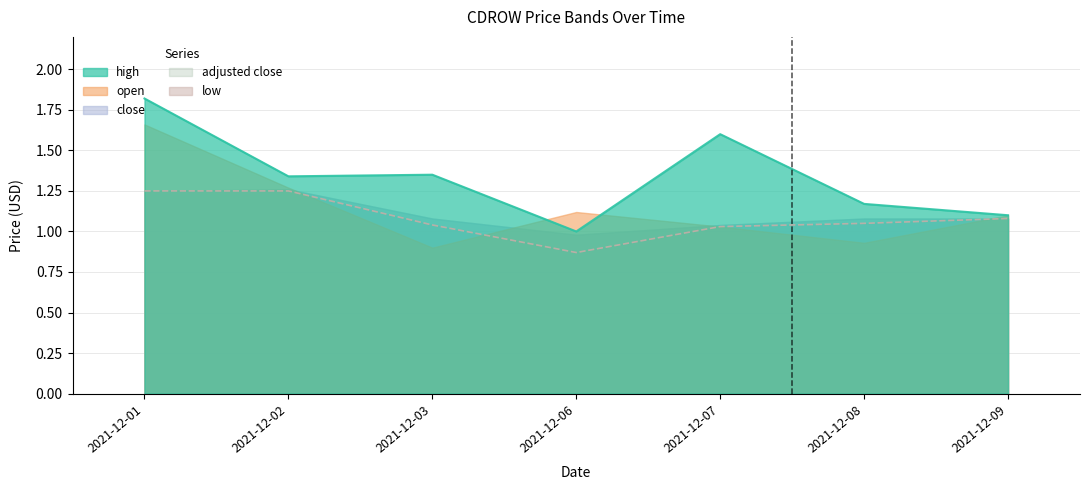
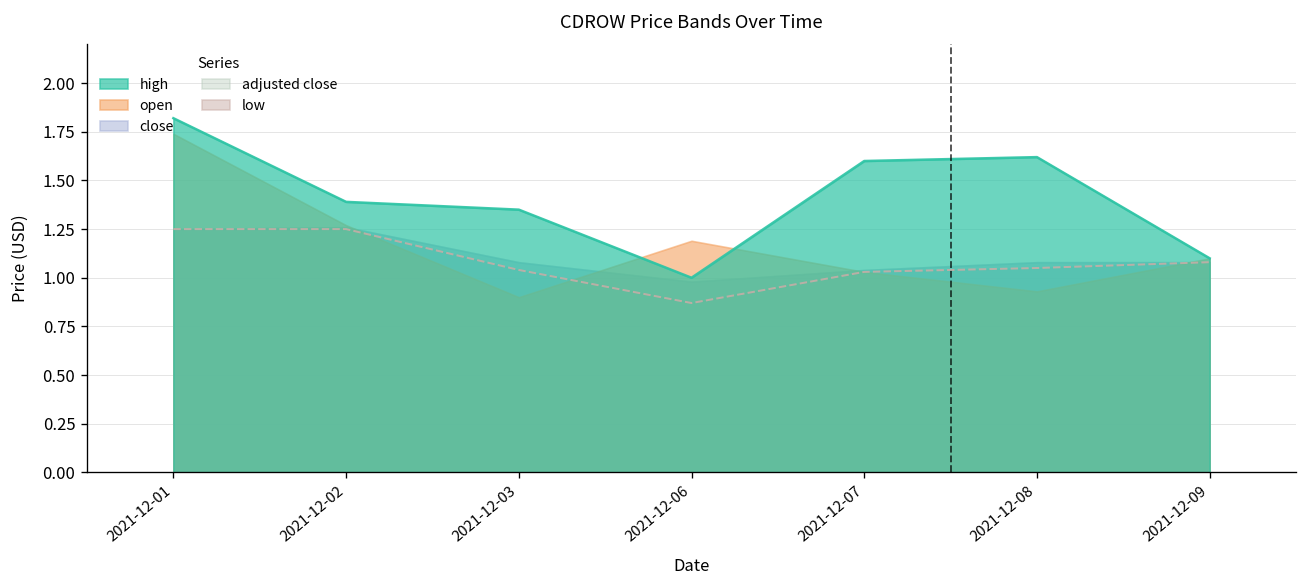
  {
    "open": {
-     "2021-12-01": 1.66,
+     "2021-12-01": 1.74,
      "2021-12-03": 0.90,
-     "2021-12-06": 1.12,
+     "2021-12-06": 1.19,
      "2021-12-08": 0.93
    },
    "high": {
      "2021-12-01": 1.82,
-     "2021-12-02": 1.34,
+     "2021-12-02": 1.39,
      "2021-12-03": 1.35,
      "2021-12-06": 1.00,
      "2021-12-07": 1.60,
-     "2021-12-08": 1.17
+     "2021-12-08": 1.62
    }
  }
